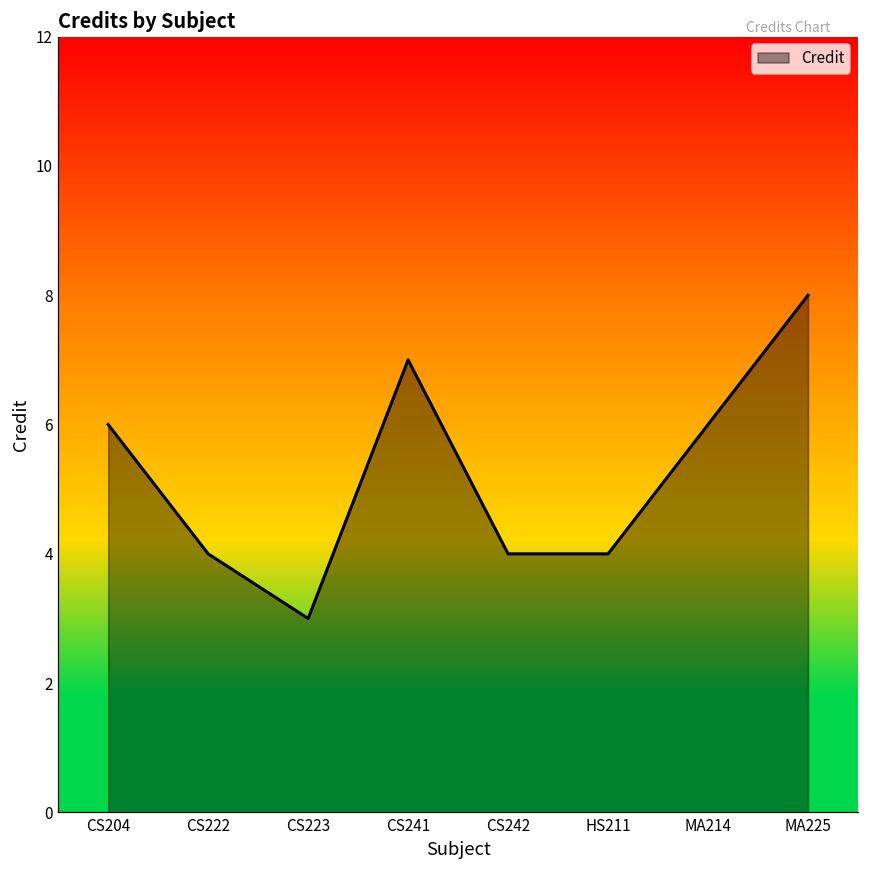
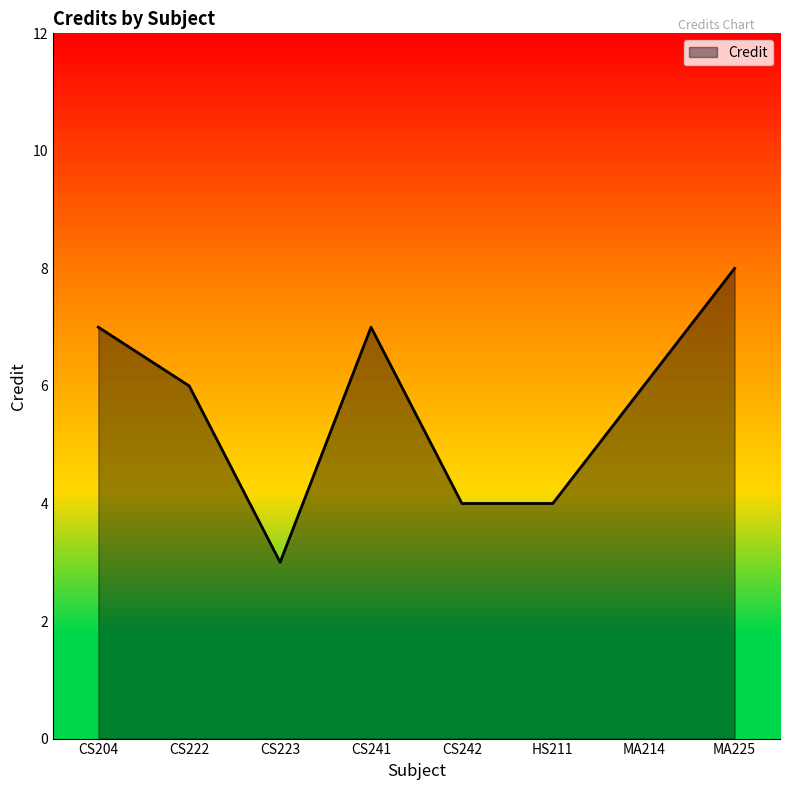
  {
-   "CS204": 6,
-   "CS222": 4,
+   "CS204": 7,
+   "CS222": 6,
    "CS223": 3,
    "CS241": 7,
    "CS242": 4,
    "HS211": 4,
    "MA214": 6,
    "MA225": 8
  }
